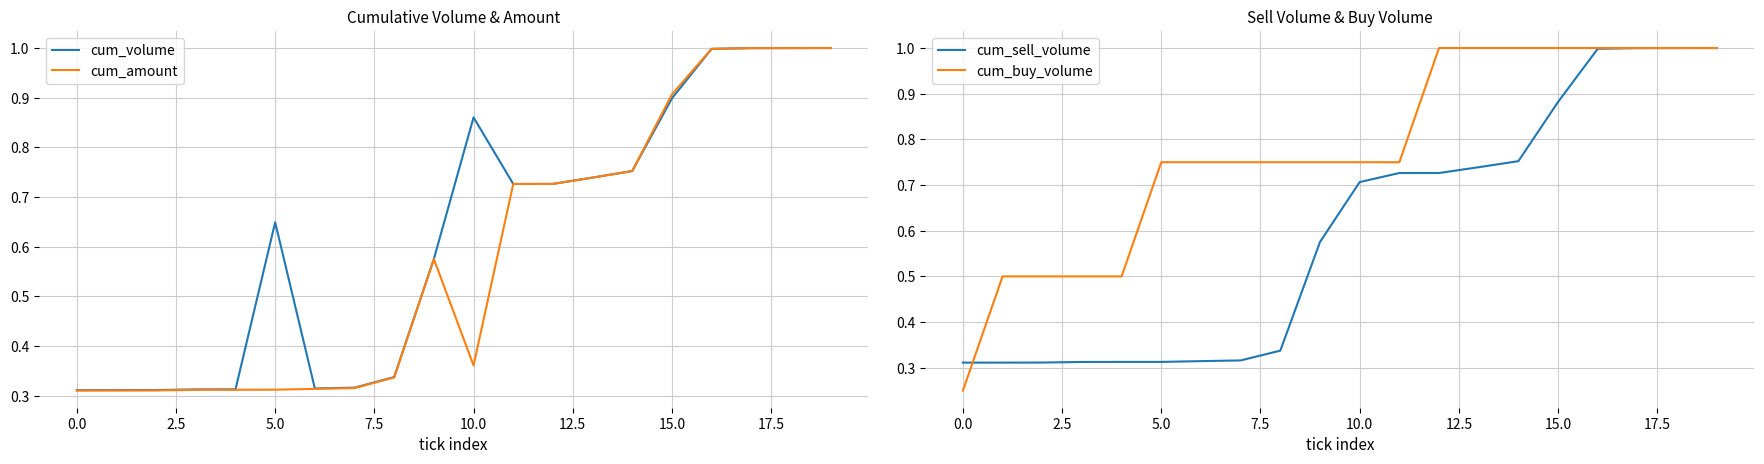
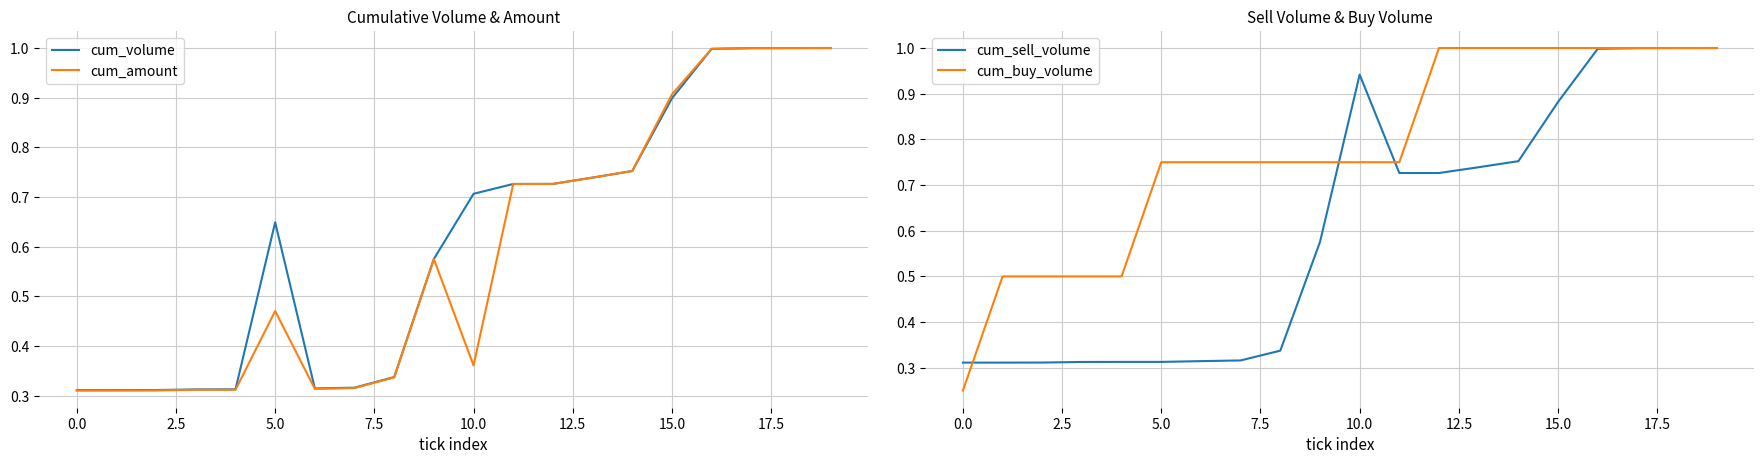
  {
    "Cumulative Volume & Amount": {
      "cum_volume": {
        "5.0": 0.65,
-       "10.0": 0.86,
+       "10.0": 0.71,
        "15.0": 0.90
      },
      "cum_amount": {
-       "5.0": 0.31,
+       "5.0": 0.47,
        "10.0": 0.36,
        "15.0": 0.91
      }
    },
    "Sell Volume & Buy Volume": {
      "cum_sell_volume": {
        "0.0": 0.31,
        "5.0": 0.31,
-       "10.0": 0.71,
+       "10.0": 0.94,
        "15.0": 0.88
      },
      "cum_buy_volume": {
        "0.0": 0.25,
        "5.0": 0.75,
        "10.0": 0.75,
        "15.0": 1.00
      }
    }
  }
